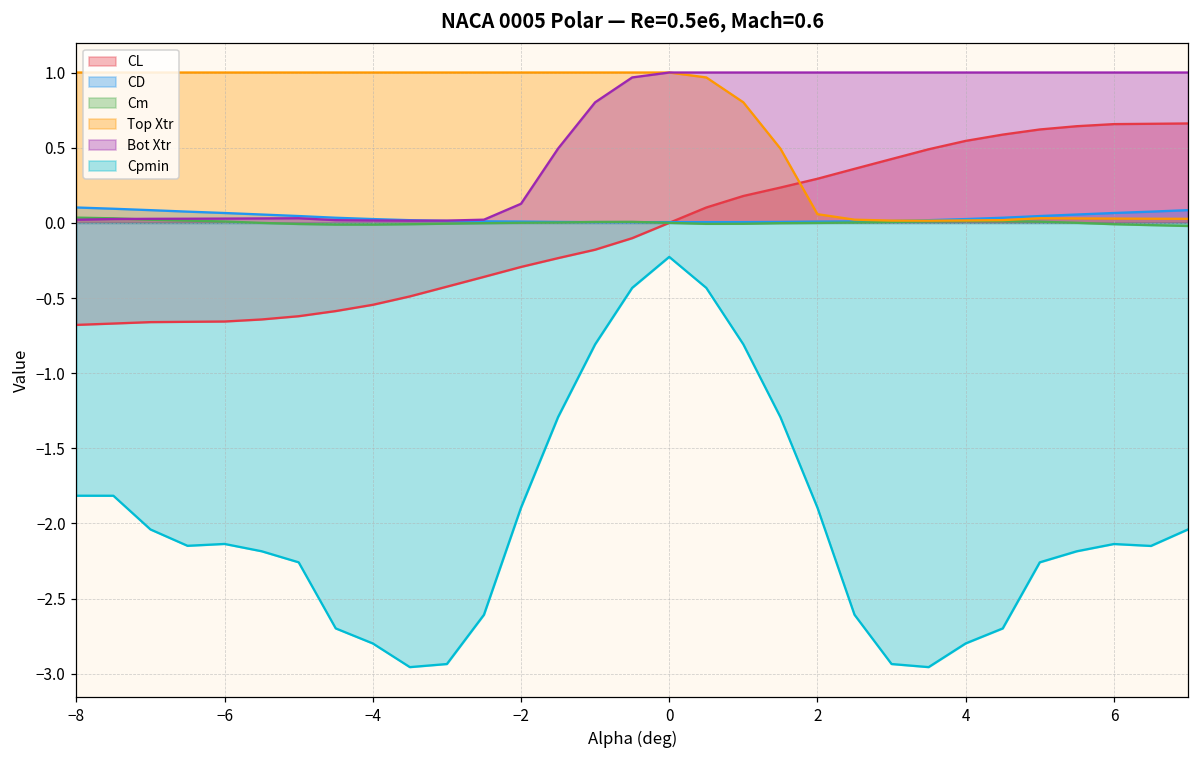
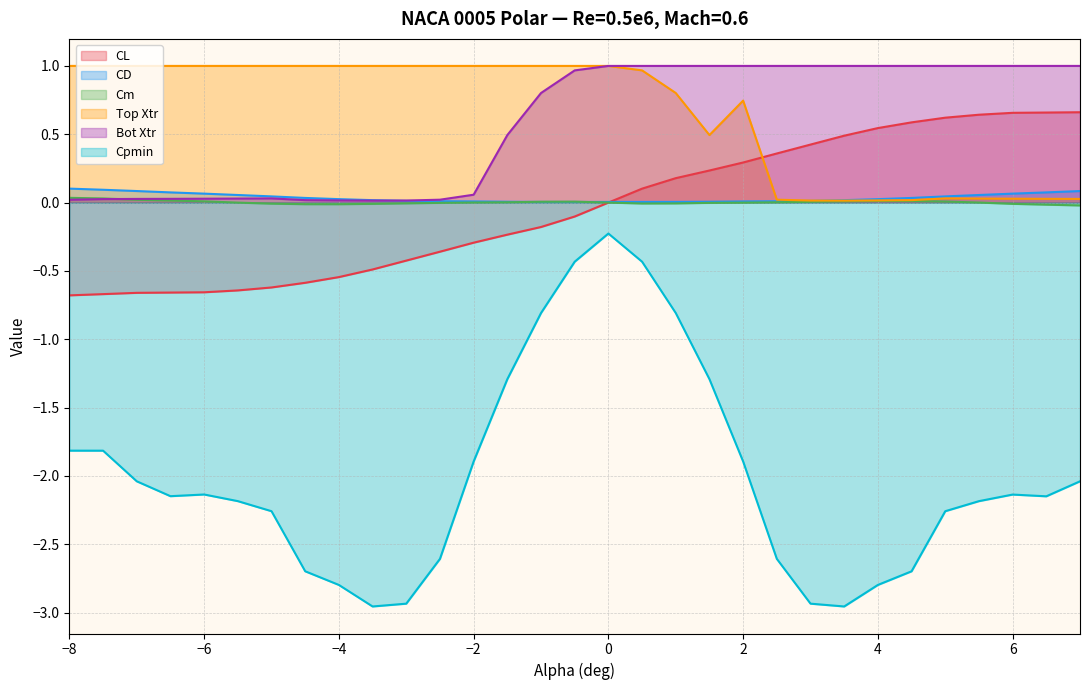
  {
    "Top Xtr": {
      "−8": 1.00,
      "−6": 1.00,
      "−4": 1.00,
      "−2": 1.00,
-     "2": 0.06,
+     "2": 0.75,
      "6": 0.03
    },
    "Bot Xtr": {
      "−6": 0.03,
-     "−2": 0.13,
+     "−2": 0.06,
      "2": 1.00,
      "4": 1.00,
      "6": 1.00
    }
  }
